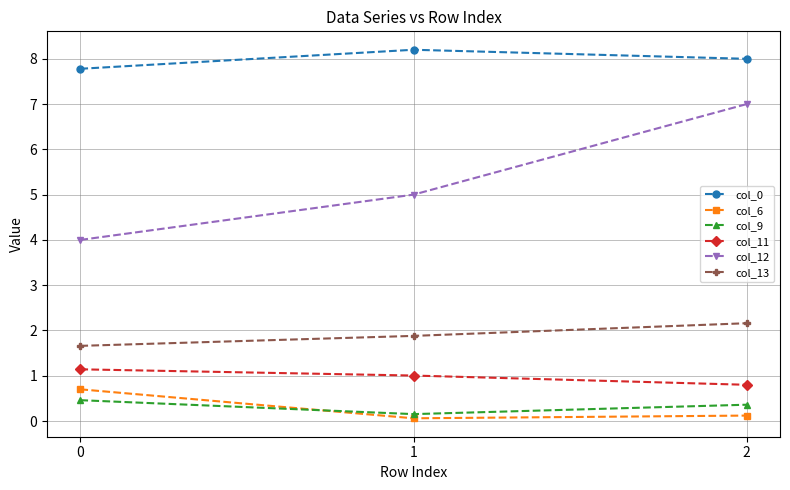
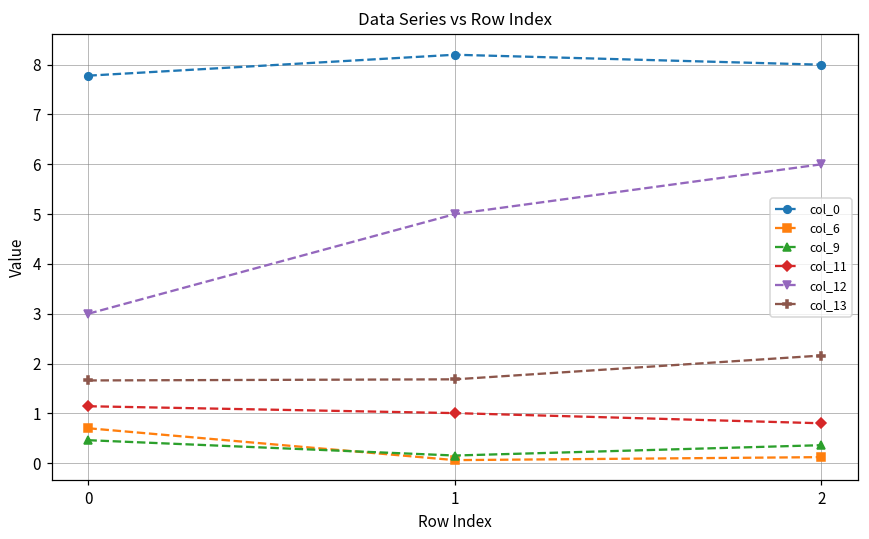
  {
    "col_0": {
      "0": 7.8,
      "1": 8.2,
      "2": 8.0
    },
    "col_6": {
      "0": 0.7,
      "1": 0.1,
      "2": 0.1
    },
    "col_9": {
      "0": 0.5,
      "1": 0.2,
      "2": 0.4
    },
    "col_11": {
      "0": 1.1,
      "1": 1.0,
      "2": 0.8
    },
    "col_12": {
-     "0": 4,
+     "0": 3,
      "1": 5,
-     "2": 7
+     "2": 6
    },
    "col_13": {
      "0": 1.7,
-     "1": 1.9,
+     "1": 1.7,
      "2": 2.2
    }
  }
